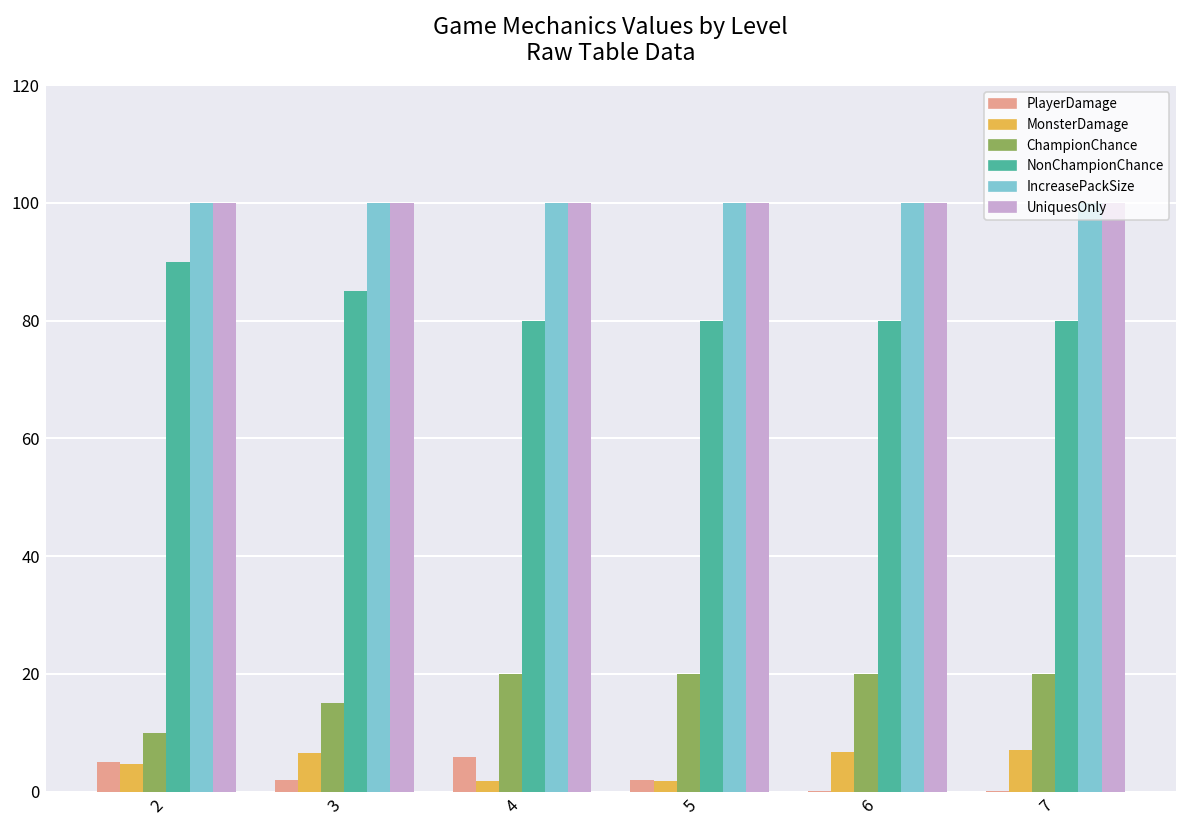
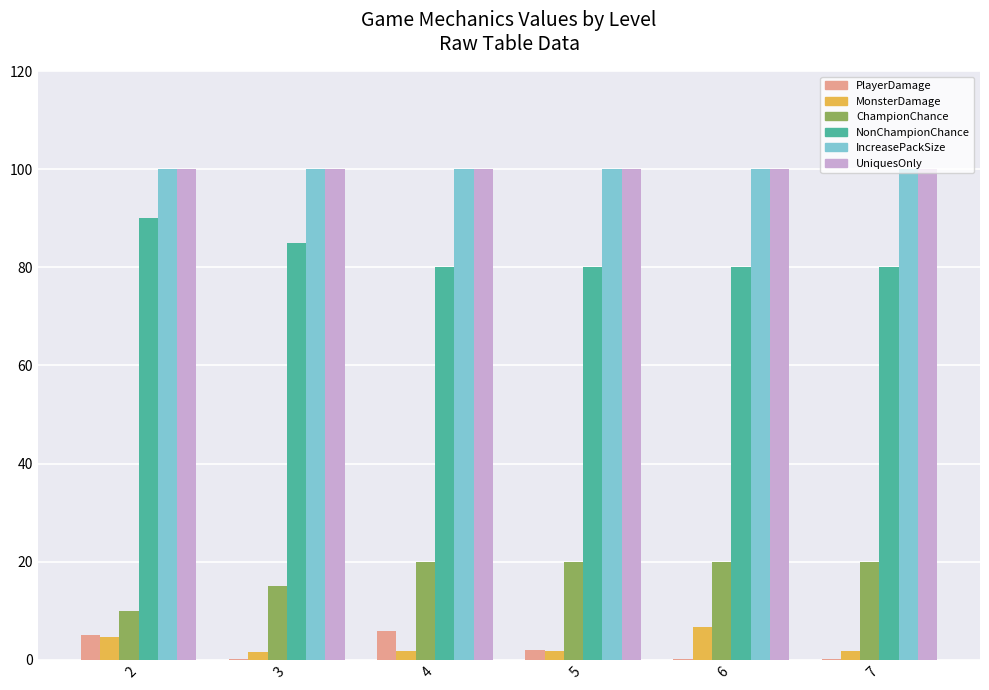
  {
    "PlayerDamage": {
      "2": 5,
-     "3": 2,
+     "3": 0,
      "4": 6,
      "5": 2
    },
    "MonsterDamage": {
      "2": 5,
-     "3": 7,
+     "3": 2,
      "4": 2,
      "5": 2,
      "6": 7,
-     "7": 7
+     "7": 2
    },
    "ChampionChance": {
      "2": 10,
      "3": 15,
      "4": 20,
      "5": 20,
      "6": 20,
      "7": 20
    },
    "NonChampionChance": {
      "2": 90,
      "3": 85,
      "4": 80,
      "5": 80,
      "6": 80,
      "7": 80
    },
    "IncreasePackSize": {
      "2": 100,
      "3": 100,
      "4": 100,
      "5": 100,
      "6": 100
    },
    "UniquesOnly": {
      "2": 100,
      "3": 100,
      "4": 100,
      "5": 100,
      "6": 100
    }
  }
